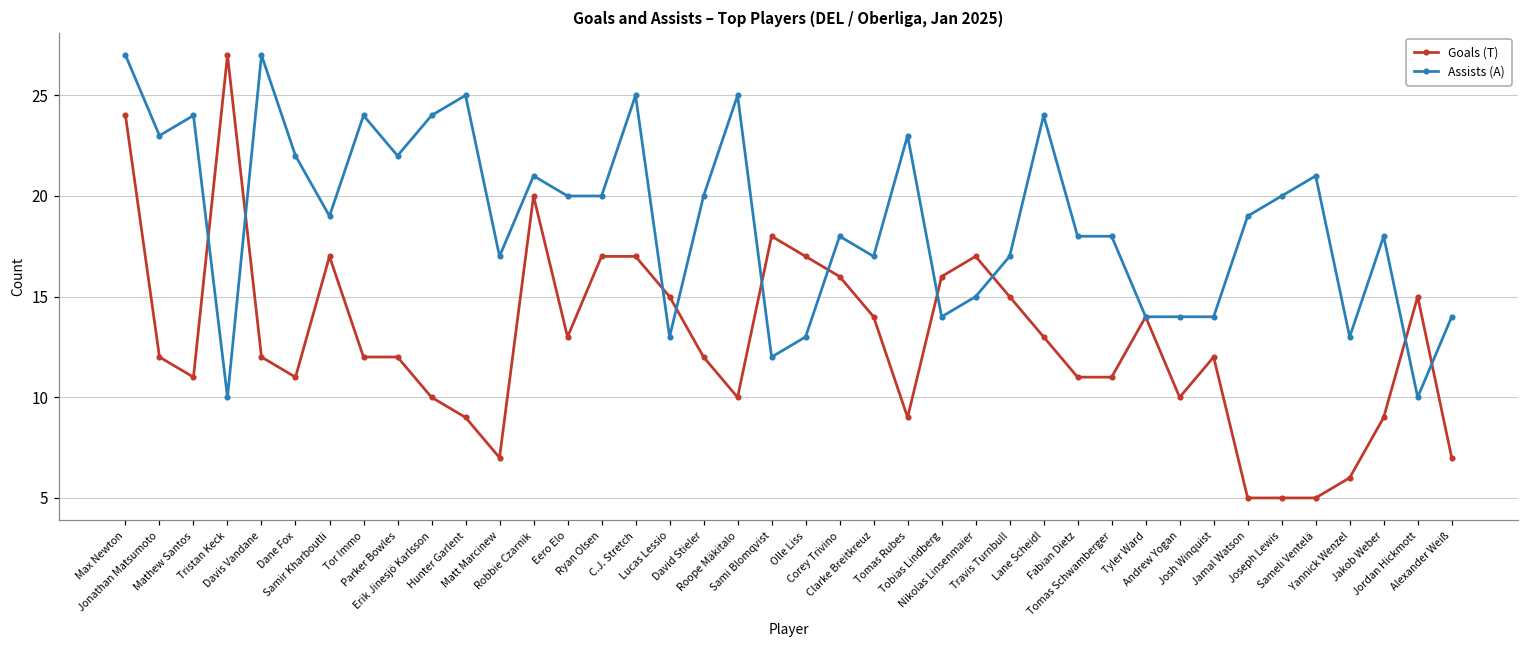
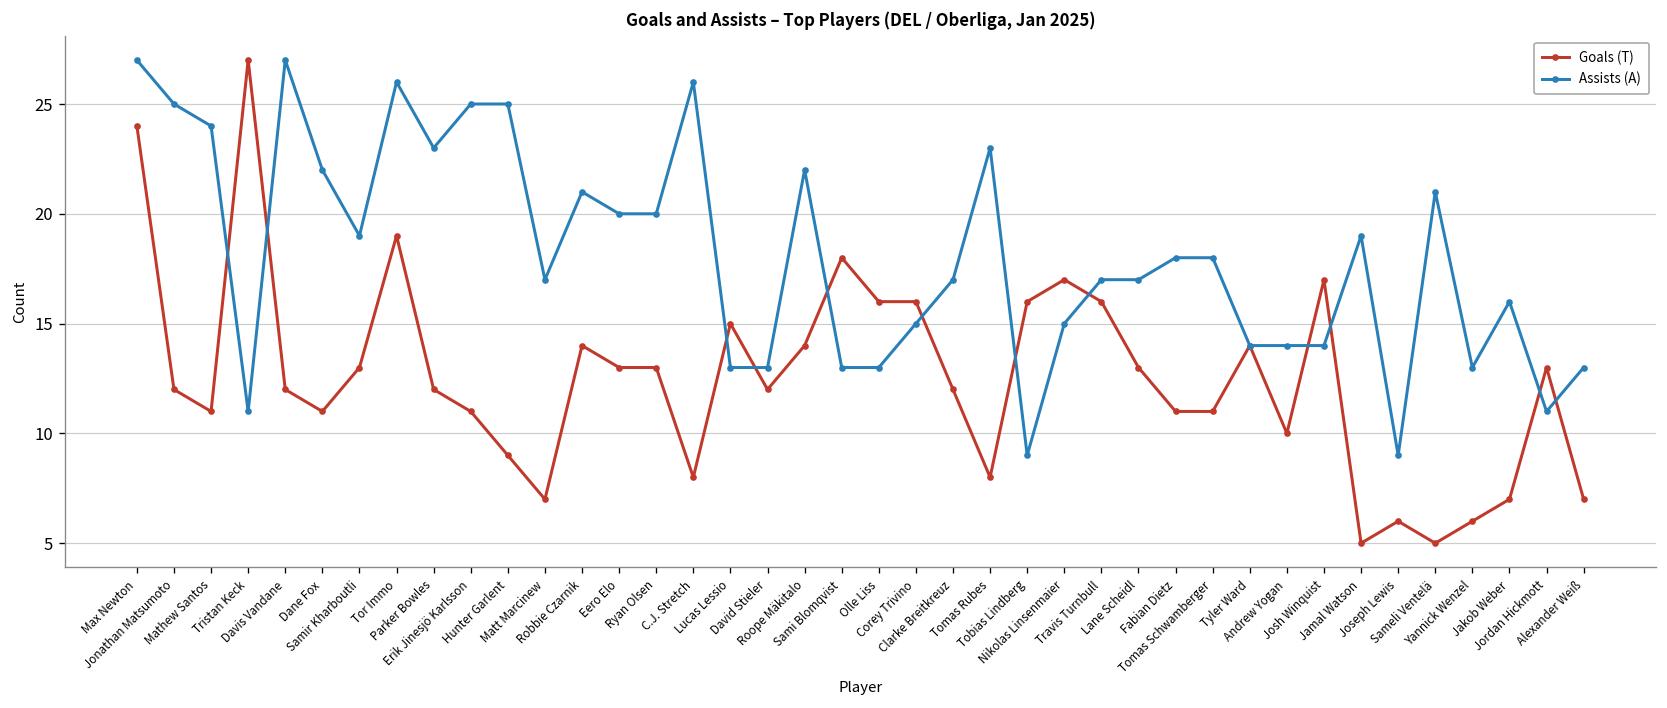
  {
    "Goals (T)": {
      "Max Newton": 24,
      "Jonathan Matsumoto": 12,
      "Mathew Santos": 11,
      "Tristan Keck": 27,
      "Davis Vandane": 12,
      "Dane Fox": 11,
-     "Samir Kharboutli": 17,
-     "Tor Immo": 12,
+     "Samir Kharboutli": 13,
+     "Tor Immo": 19,
      "Parker Bowles": 12,
-     "Erik Jinesjö Karlsson": 10,
+     "Erik Jinesjö Karlsson": 11,
      "Hunter Garlent": 9,
      "Matt Marcinew": 7,
-     "Robbie Czarnik": 20,
+     "Robbie Czarnik": 14,
      "Eero Elo": 13,
-     "Ryan Olsen": 17,
-     "C.J. Stretch": 17,
+     "Ryan Olsen": 13,
+     "C.J. Stretch": 8,
      "Lucas Lessio": 15,
      "David Stieler": 12,
-     "Roope Mäkitalo": 10,
+     "Roope Mäkitalo": 14,
      "Sami Blomqvist": 18,
-     "Olle Liss": 17,
+     "Olle Liss": 16,
      "Corey Trivino": 16,
-     "Clarke Breitkreuz": 14,
-     "Tomas Rubes": 9,
+     "Clarke Breitkreuz": 12,
+     "Tomas Rubes": 8,
      "Tobias Lindberg": 16,
      "Nikolas Linsenmaier": 17,
-     "Travis Turnbull": 15,
+     "Travis Turnbull": 16,
      "Lane Scheidl": 13,
      "Fabian Dietz": 11,
      "Tomas Schwamberger": 11,
      "Andrew Yogan": 10,
-     "Josh Winquist": 12,
+     "Josh Winquist": 17,
      "Jamal Watson": 5,
-     "Joseph Lewis": 5,
+     "Joseph Lewis": 6,
      "Sameli Ventelä": 5,
      "Yannick Wenzel": 6,
-     "Jakob Weber": 9,
-     "Jordan Hickmott": 15,
+     "Jakob Weber": 7,
+     "Jordan Hickmott": 13,
      "Alexander Weiß": 7
    },
    "Assists (A)": {
      "Max Newton": 27,
-     "Jonathan Matsumoto": 23,
+     "Jonathan Matsumoto": 25,
      "Mathew Santos": 24,
-     "Tristan Keck": 10,
+     "Tristan Keck": 11,
      "Davis Vandane": 27,
      "Dane Fox": 22,
      "Samir Kharboutli": 19,
-     "Tor Immo": 24,
-     "Parker Bowles": 22,
-     "Erik Jinesjö Karlsson": 24,
+     "Tor Immo": 26,
+     "Parker Bowles": 23,
+     "Erik Jinesjö Karlsson": 25,
      "Hunter Garlent": 25,
      "Matt Marcinew": 17,
      "Robbie Czarnik": 21,
      "Eero Elo": 20,
      "Ryan Olsen": 20,
-     "C.J. Stretch": 25,
+     "C.J. Stretch": 26,
      "Lucas Lessio": 13,
-     "David Stieler": 20,
-     "Roope Mäkitalo": 25,
-     "Sami Blomqvist": 12,
+     "David Stieler": 13,
+     "Roope Mäkitalo": 22,
+     "Sami Blomqvist": 13,
      "Olle Liss": 13,
-     "Corey Trivino": 18,
+     "Corey Trivino": 15,
      "Clarke Breitkreuz": 17,
      "Tomas Rubes": 23,
-     "Tobias Lindberg": 14,
+     "Tobias Lindberg": 9,
      "Nikolas Linsenmaier": 15,
      "Travis Turnbull": 17,
-     "Lane Scheidl": 24,
+     "Lane Scheidl": 17,
      "Fabian Dietz": 18,
      "Tomas Schwamberger": 18,
      "Andrew Yogan": 14,
      "Josh Winquist": 14,
      "Jamal Watson": 19,
-     "Joseph Lewis": 20,
+     "Joseph Lewis": 9,
      "Sameli Ventelä": 21,
      "Yannick Wenzel": 13,
-     "Jakob Weber": 18,
-     "Jordan Hickmott": 10,
-     "Alexander Weiß": 14
+     "Jakob Weber": 16,
+     "Jordan Hickmott": 11,
+     "Alexander Weiß": 13
    }
  }
